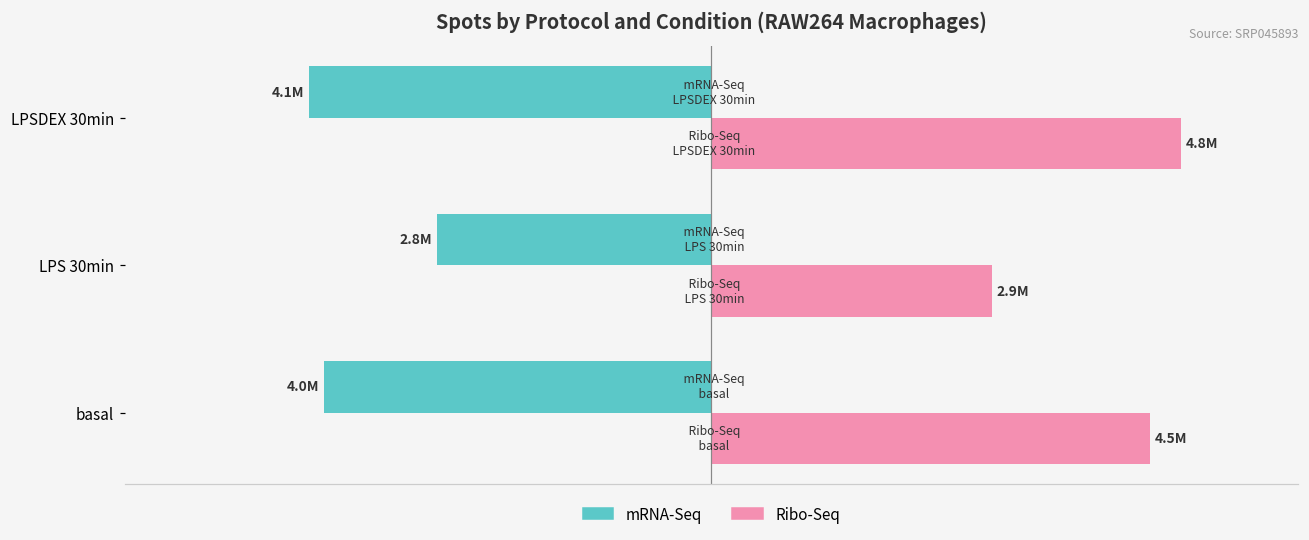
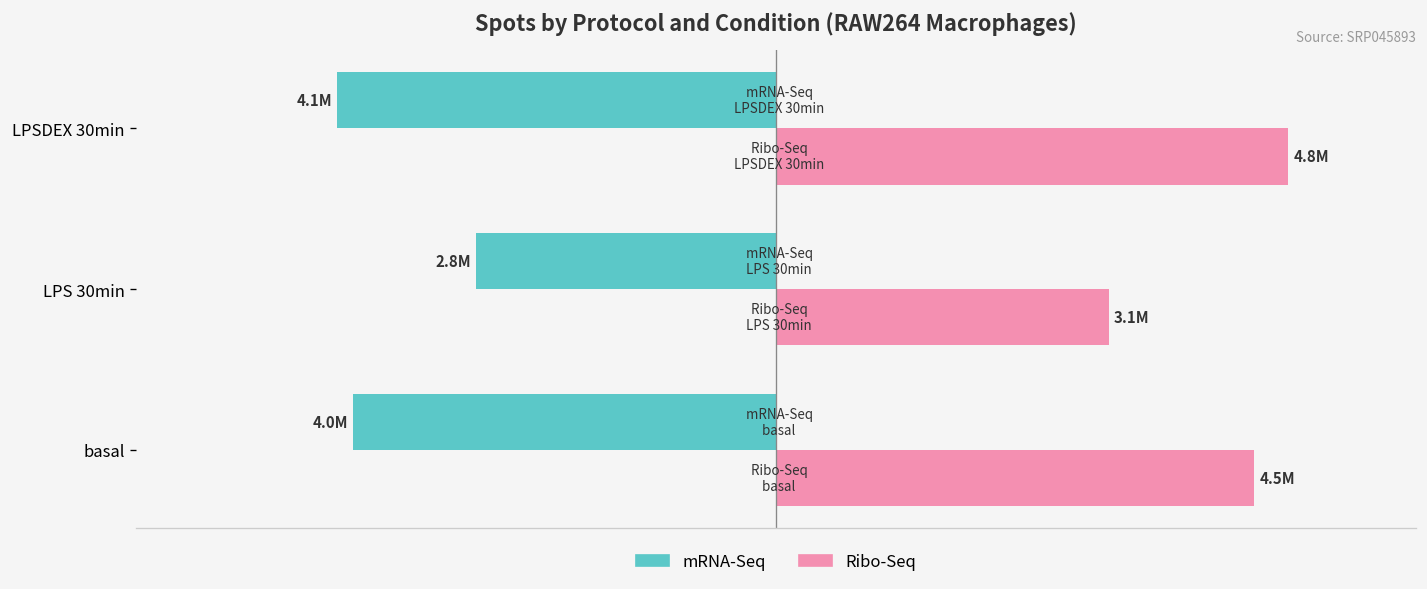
  {
    "Ribo-Seq": {
      "LPSDEX 30min": "4.8M",
-     "LPS 30min": "2.9M",
+     "LPS 30min": "3.1M",
      "basal": "4.5M"
    }
  }
